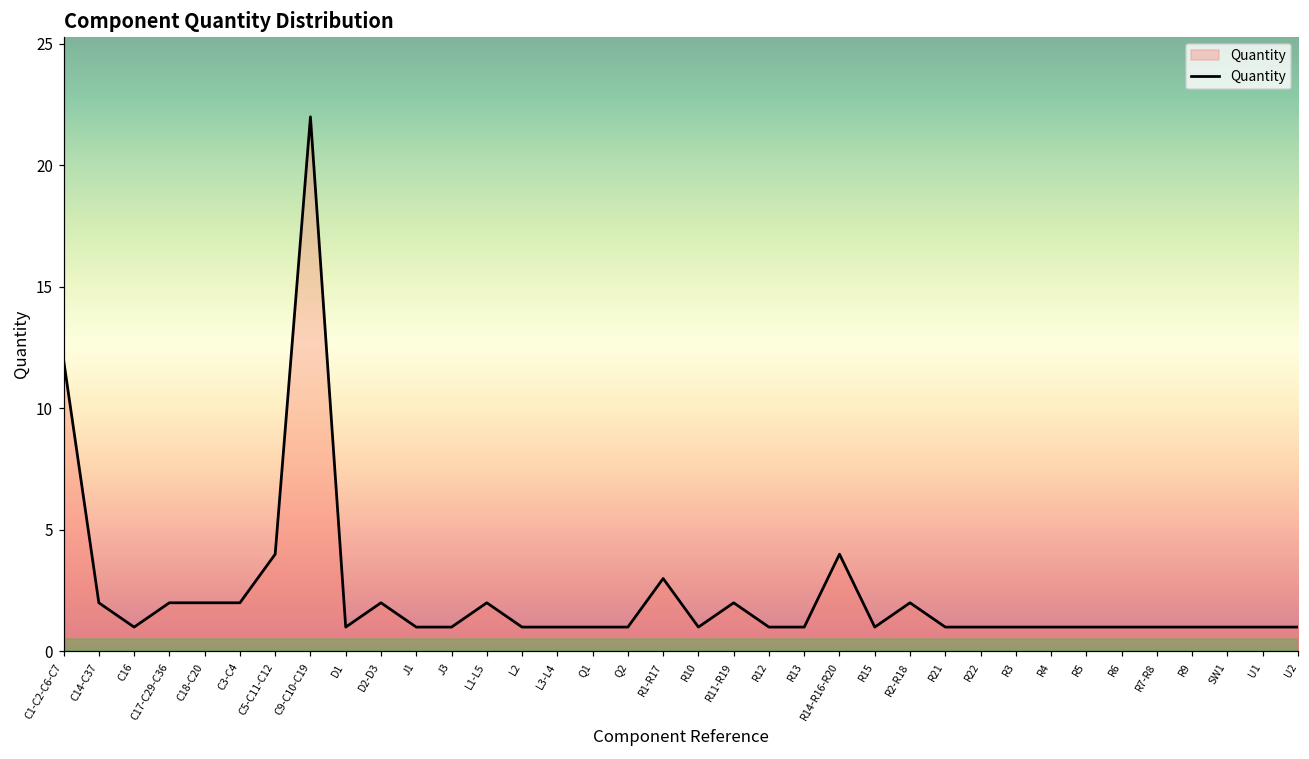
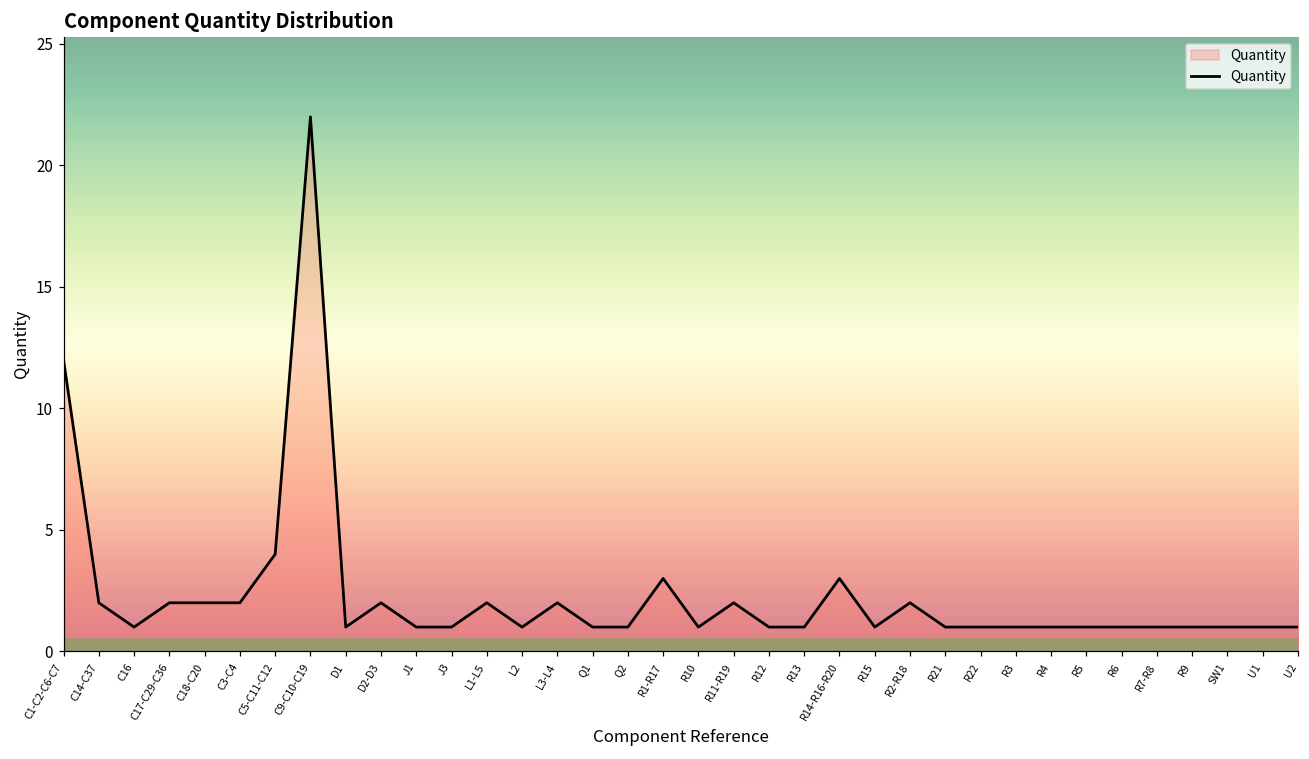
  {
    "C1-C2-C6-C7": 12,
    "C14-C37": 2,
    "C16": 1,
    "C17-C29-C36": 2,
    "C18-C20": 2,
    "C3-C4": 2,
    "C5-C11-C12": 4,
    "C9-C10-C19": 22,
    "D1": 1,
    "D2-D3": 2,
    "J1": 1,
    "J3": 1,
    "L1-L5": 2,
    "L2": 1,
-   "L3-L4": 1,
+   "L3-L4": 2,
    "Q1": 1,
    "Q2": 1,
    "R1-R17": 3,
    "R10": 1,
    "R11-R19": 2,
    "R12": 1,
    "R13": 1,
-   "R14-R16-R20": 4,
+   "R14-R16-R20": 3,
    "R15": 1,
    "R2-R18": 2,
    "R21": 1,
    "R22": 1,
    "R3": 1,
    "R4": 1,
    "R5": 1,
    "R6": 1,
    "R7-R8": 1,
    "R9": 1,
    "SW1": 1,
    "U1": 1,
    "U2": 1
  }
